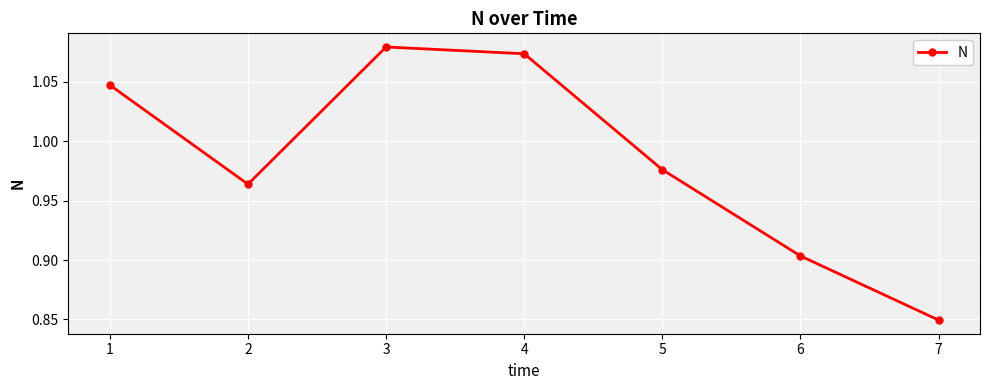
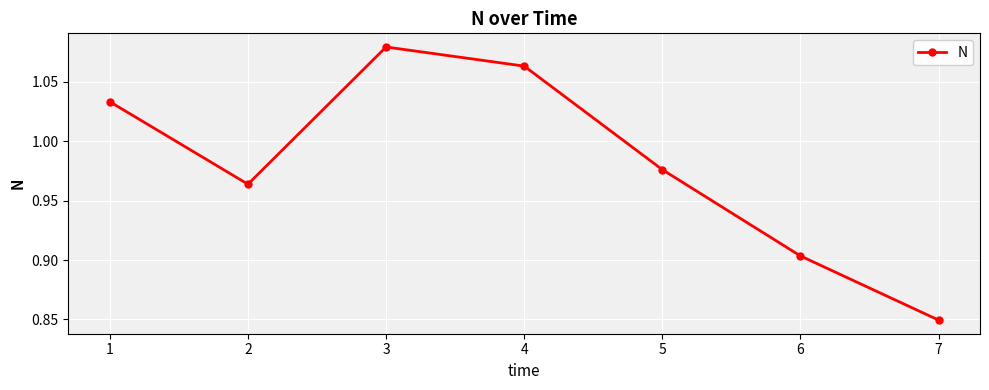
  {
-   "1": 1.047,
+   "1": 1.033,
    "2": 0.964,
    "3": 1.079,
-   "4": 1.073,
+   "4": 1.063,
    "5": 0.976,
    "6": 0.903,
    "7": 0.850
  }
